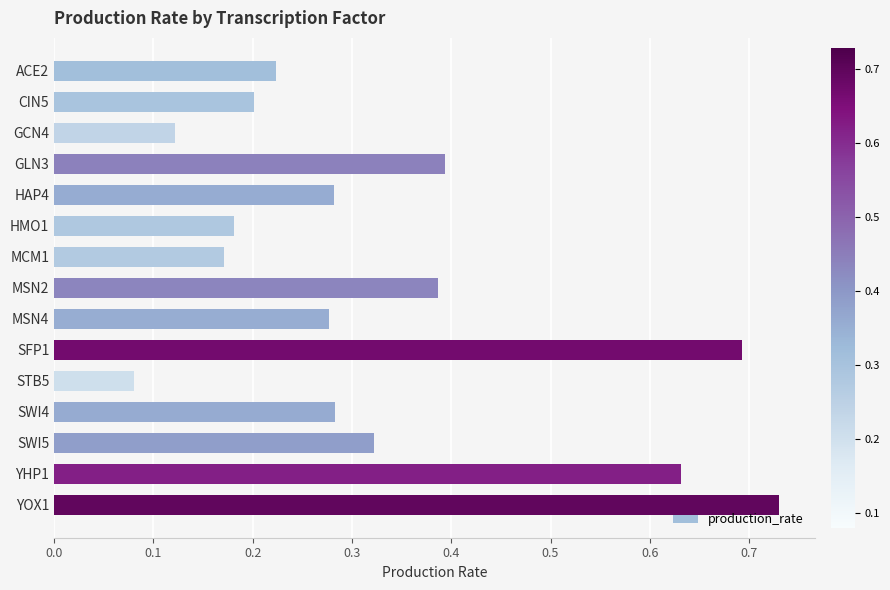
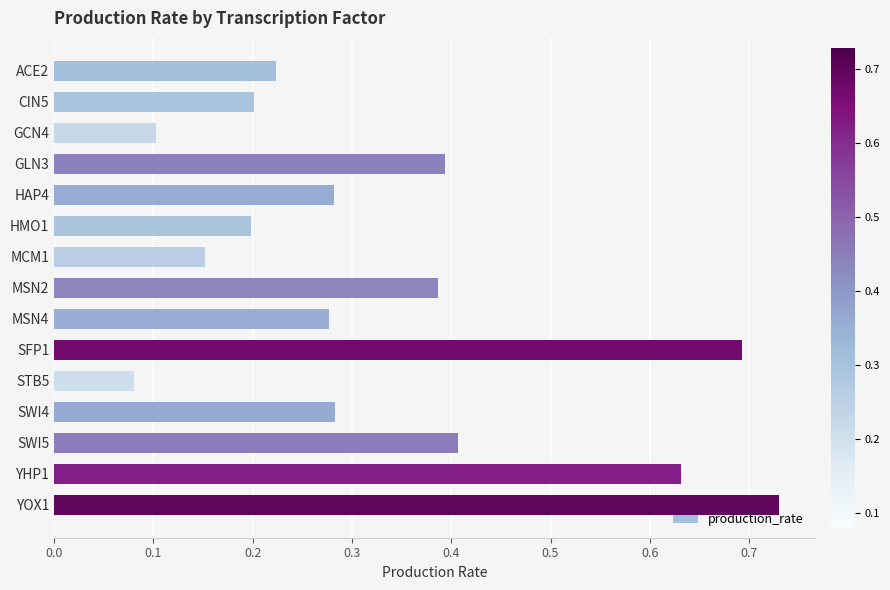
  {
    "ACE2": 0.22,
    "CIN5": 0.20,
-   "GCN4": 0.12,
+   "GCN4": 0.10,
    "GLN3": 0.39,
    "HAP4": 0.28,
-   "HMO1": 0.18,
-   "MCM1": 0.17,
+   "HMO1": 0.20,
+   "MCM1": 0.15,
    "MSN2": 0.39,
    "MSN4": 0.28,
    "SFP1": 0.69,
    "STB5": 0.08,
    "SWI4": 0.28,
-   "SWI5": 0.32,
+   "SWI5": 0.41,
    "YHP1": 0.63,
    "YOX1": 0.73
  }
